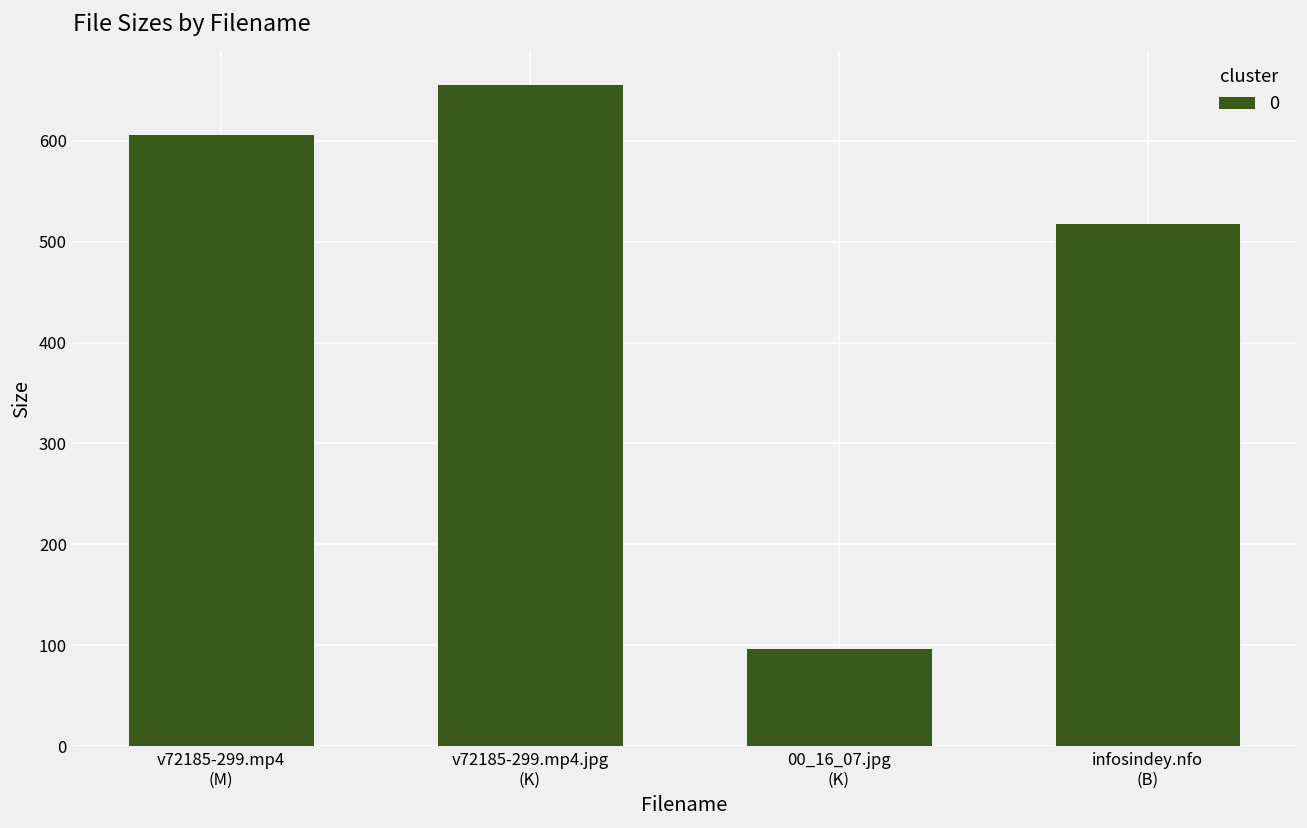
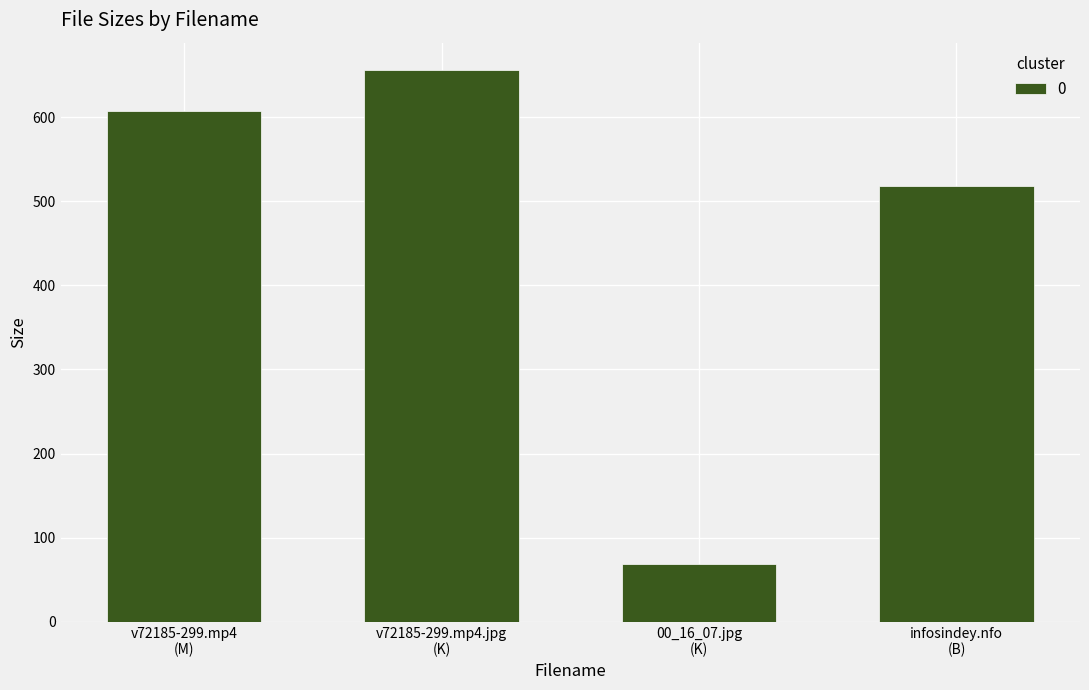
  {
    "v72185-299.mp4 (M)": 610,
    "v72185-299.mp4.jpg (K)": 660,
-   "00_16_07.jpg (K)": 100,
+   "00_16_07.jpg (K)": 70,
    "infosindey.nfo (B)": 520
  }
